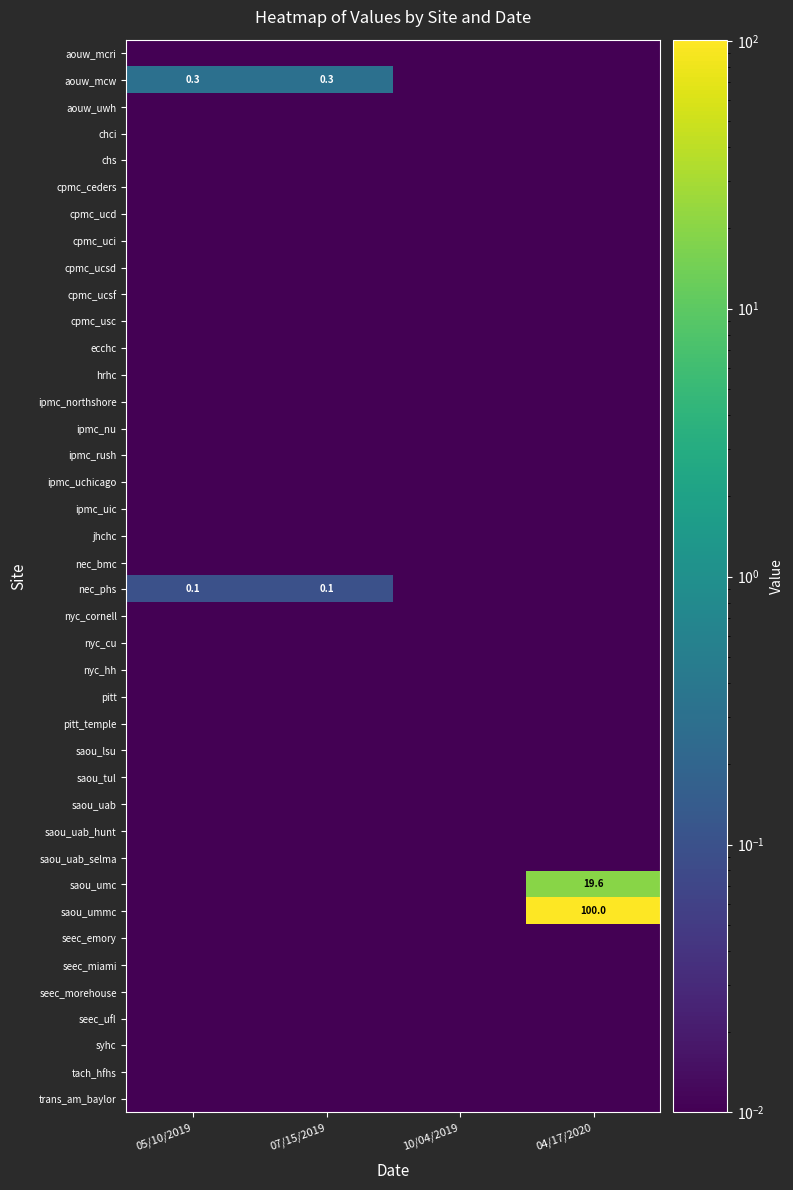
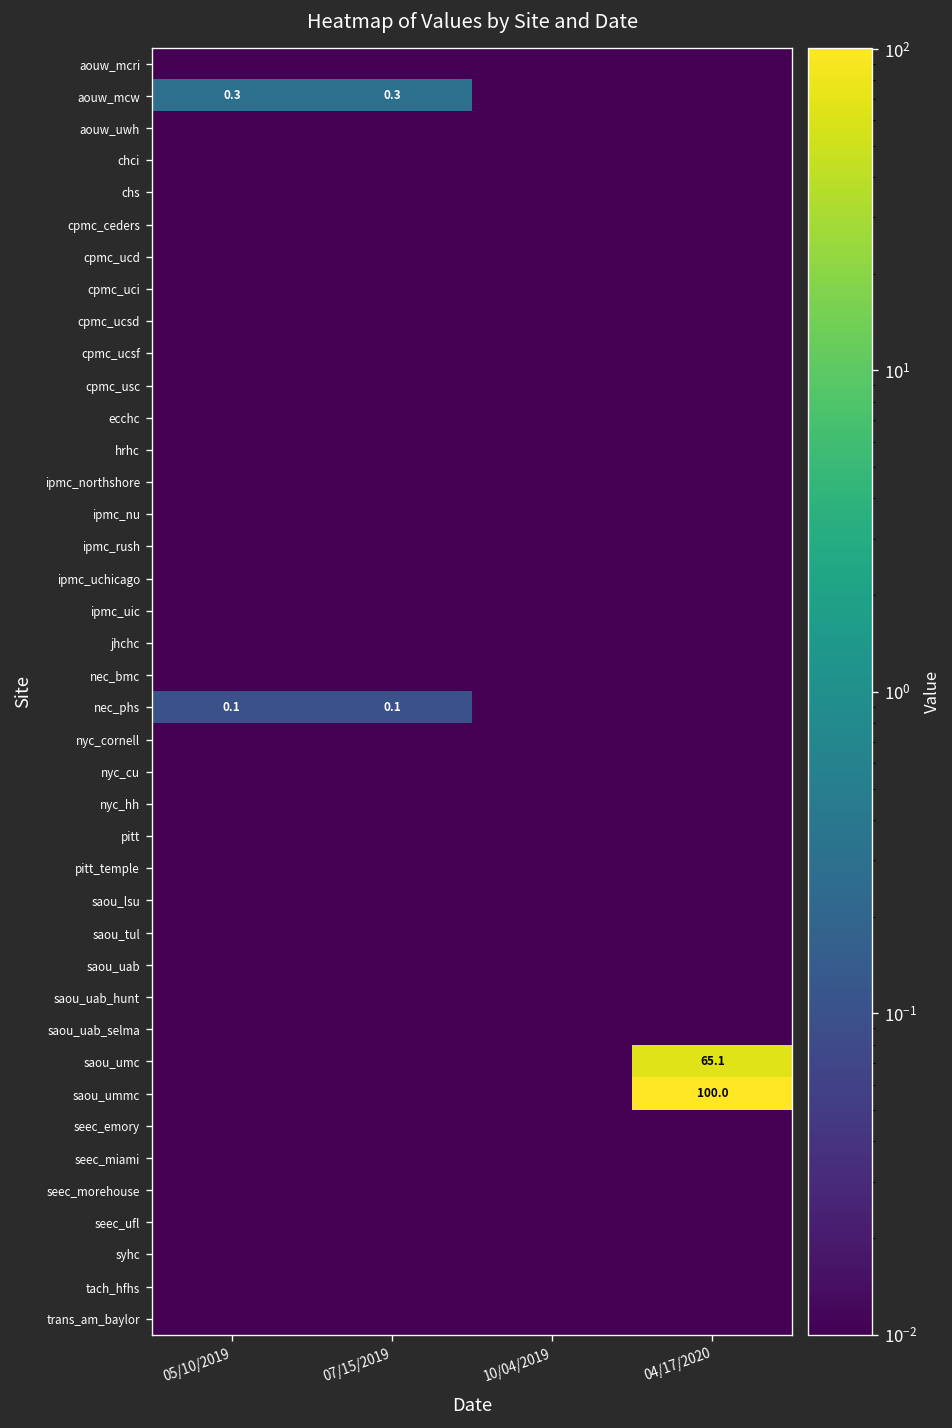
  {
    "aouw_mcw": {
      "05/10/2019": 0.3,
      "07/15/2019": 0.3
    },
    "nec_phs": {
      "05/10/2019": 0.1,
      "07/15/2019": 0.1
    },
    "saou_umc": {
-     "04/17/2020": 19.6
+     "04/17/2020": 65.1
    },
    "saou_ummc": {
      "04/17/2020": 100.0
    }
  }
